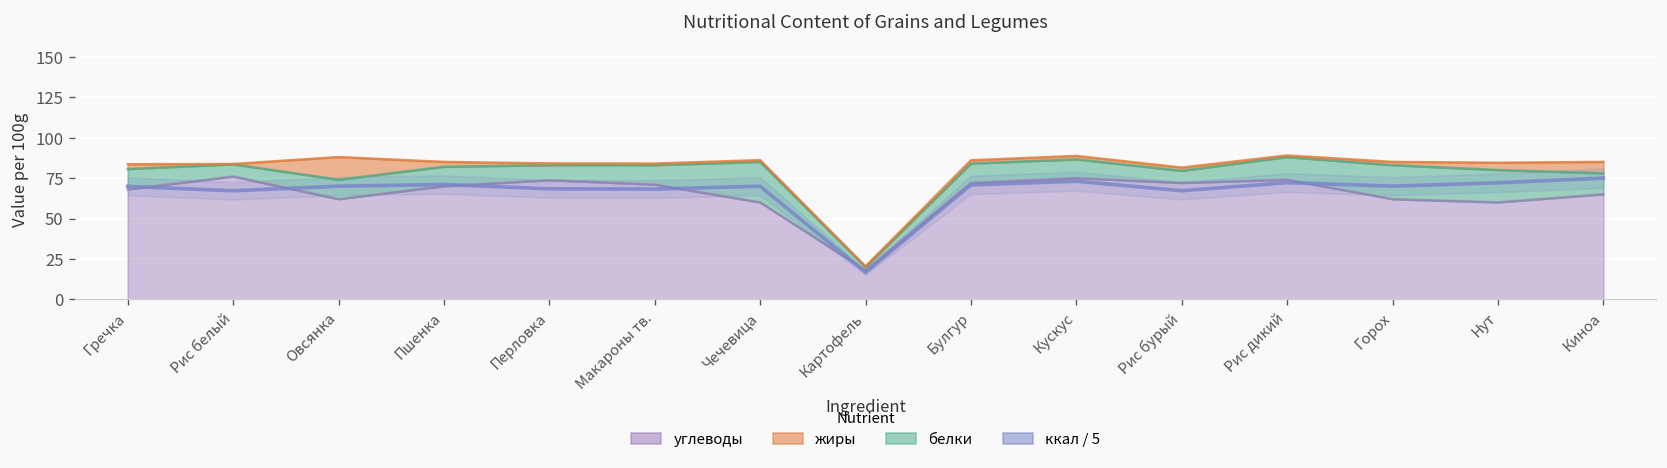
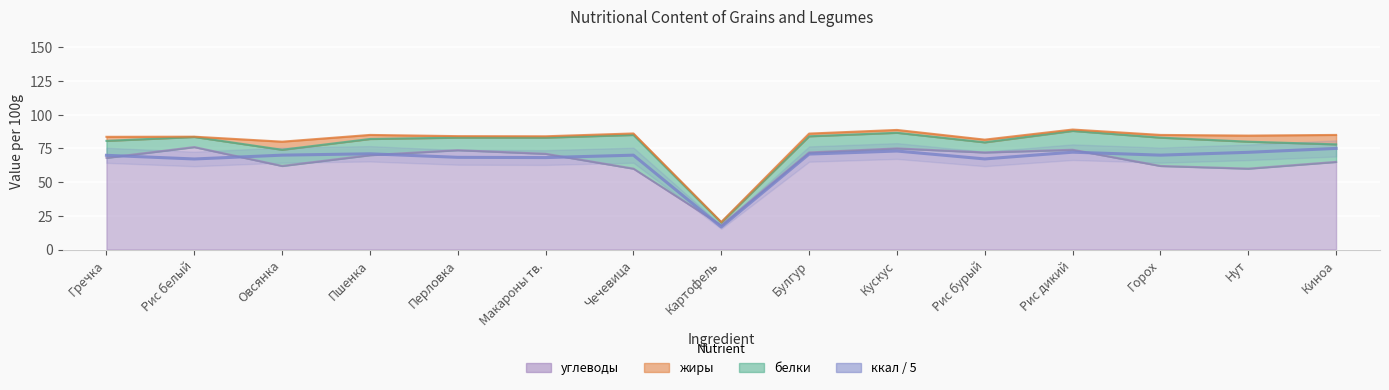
  {
    "белки": {
      "Гречка": 13,
      "Пшенка": 12,
      "Булгур": 12,
      "Кускус": 12,
      "Рис бурый": 8,
      "Горох": 21,
      "Нут": 20,
      "Киноа": 13
    },
    "жиры": {
      "Гречка": 3,
-     "Овсянка": 14,
+     "Овсянка": 6,
      "Пшенка": 3,
      "Булгур": 2,
      "Кускус": 2,
      "Рис бурый": 2,
      "Горох": 2,
      "Нут": 5,
      "Киноа": 7
    }
  }
